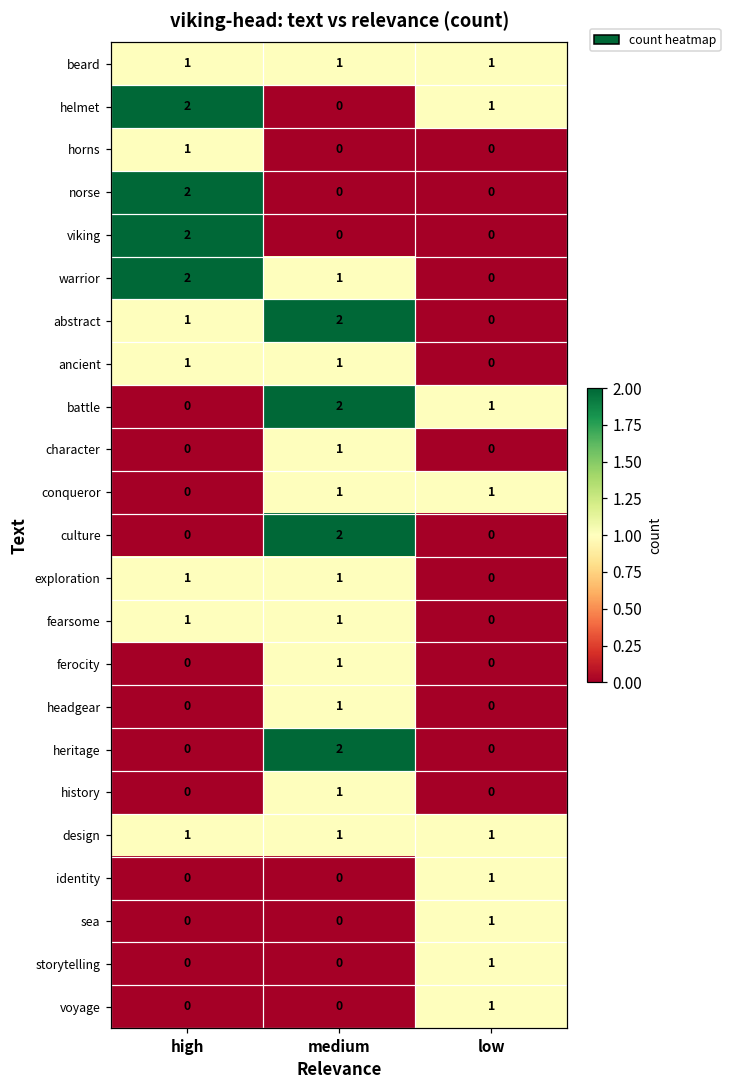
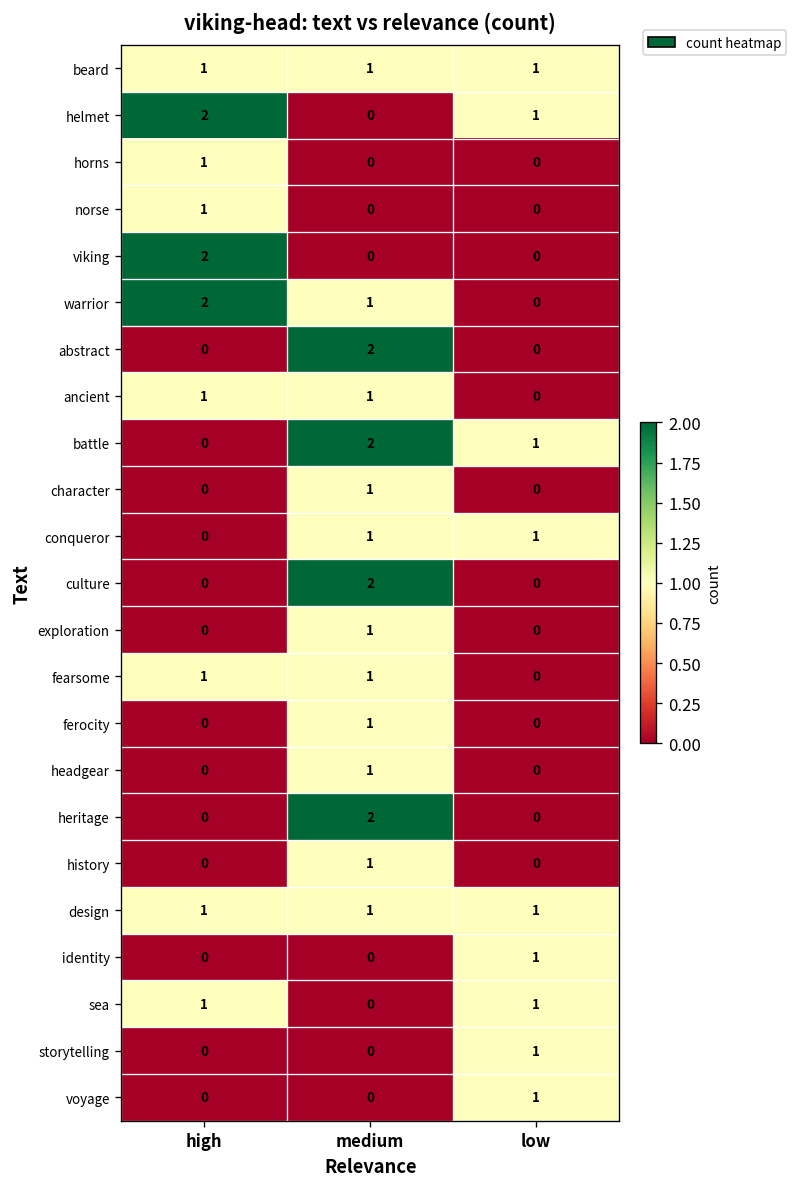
  {
    "beard": {
      "high": 1,
      "medium": 1,
      "low": 1
    },
    "helmet": {
      "high": 2,
      "medium": 0,
      "low": 1
    },
    "horns": {
      "high": 1,
      "medium": 0,
      "low": 0
    },
    "norse": {
-     "high": 2,
+     "high": 1,
      "medium": 0,
      "low": 0
    },
    "viking": {
      "high": 2,
      "medium": 0,
      "low": 0
    },
    "warrior": {
      "high": 2,
      "medium": 1,
      "low": 0
    },
    "abstract": {
-     "high": 1,
+     "high": 0,
      "medium": 2,
      "low": 0
    },
    "ancient": {
      "high": 1,
      "medium": 1,
      "low": 0
    },
    "battle": {
      "high": 0,
      "medium": 2,
      "low": 1
    },
    "character": {
      "high": 0,
      "medium": 1,
      "low": 0
    },
    "conqueror": {
      "high": 0,
      "medium": 1,
      "low": 1
    },
    "culture": {
      "high": 0,
      "medium": 2,
      "low": 0
    },
    "exploration": {
-     "high": 1,
+     "high": 0,
      "medium": 1,
      "low": 0
    },
    "fearsome": {
      "high": 1,
      "medium": 1,
      "low": 0
    },
    "ferocity": {
      "high": 0,
      "medium": 1,
      "low": 0
    },
    "headgear": {
      "high": 0,
      "medium": 1,
      "low": 0
    },
    "heritage": {
      "high": 0,
      "medium": 2,
      "low": 0
    },
    "history": {
      "high": 0,
      "medium": 1,
      "low": 0
    },
    "design": {
      "high": 1,
      "medium": 1,
      "low": 1
    },
    "identity": {
      "high": 0,
      "medium": 0,
      "low": 1
    },
    "sea": {
-     "high": 0,
+     "high": 1,
      "medium": 0,
      "low": 1
    },
    "storytelling": {
      "high": 0,
      "medium": 0,
      "low": 1
    },
    "voyage": {
      "high": 0,
      "medium": 0,
      "low": 1
    }
  }
